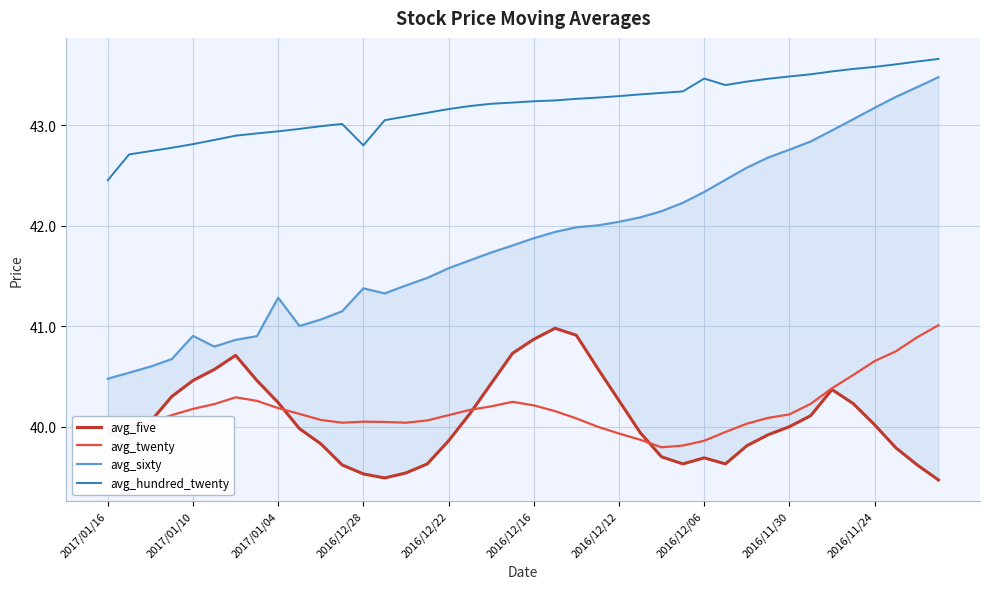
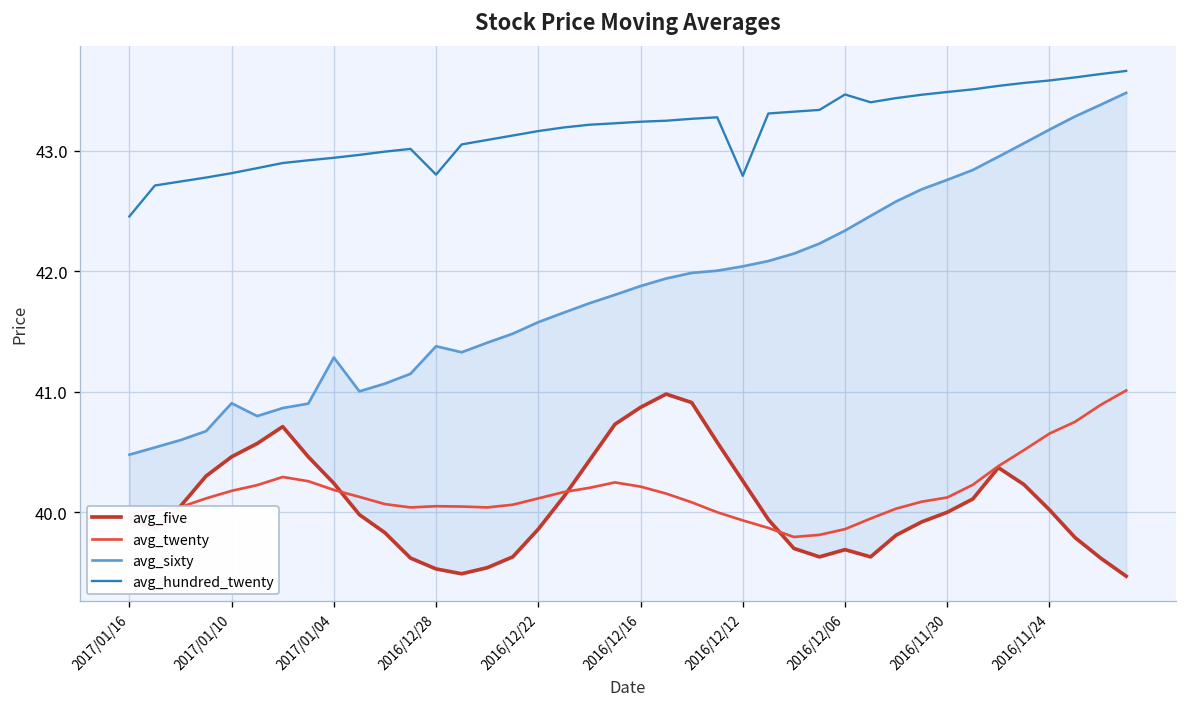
  {
    "avg_sixty": {
      "2017/01/16": 40.48,
      "2017/01/10": 40.90,
      "2017/01/04": 41.28,
      "2016/12/28": 41.38,
      "2016/12/22": 41.58,
      "2016/12/16": 41.88,
      "2016/12/12": 42.04,
      "2016/12/06": 42.34,
      "2016/11/30": 42.76,
      "2016/11/24": 43.17
    },
    "avg_hundred_twenty": {
      "2017/01/16": 42.45,
      "2017/01/10": 42.81,
      "2017/01/04": 42.94,
      "2016/12/28": 42.80,
      "2016/12/22": 43.16,
      "2016/12/16": 43.24,
-     "2016/12/12": 43.29,
+     "2016/12/12": 42.79,
      "2016/12/06": 43.46,
      "2016/11/30": 43.49,
      "2016/11/24": 43.58
    }
  }
